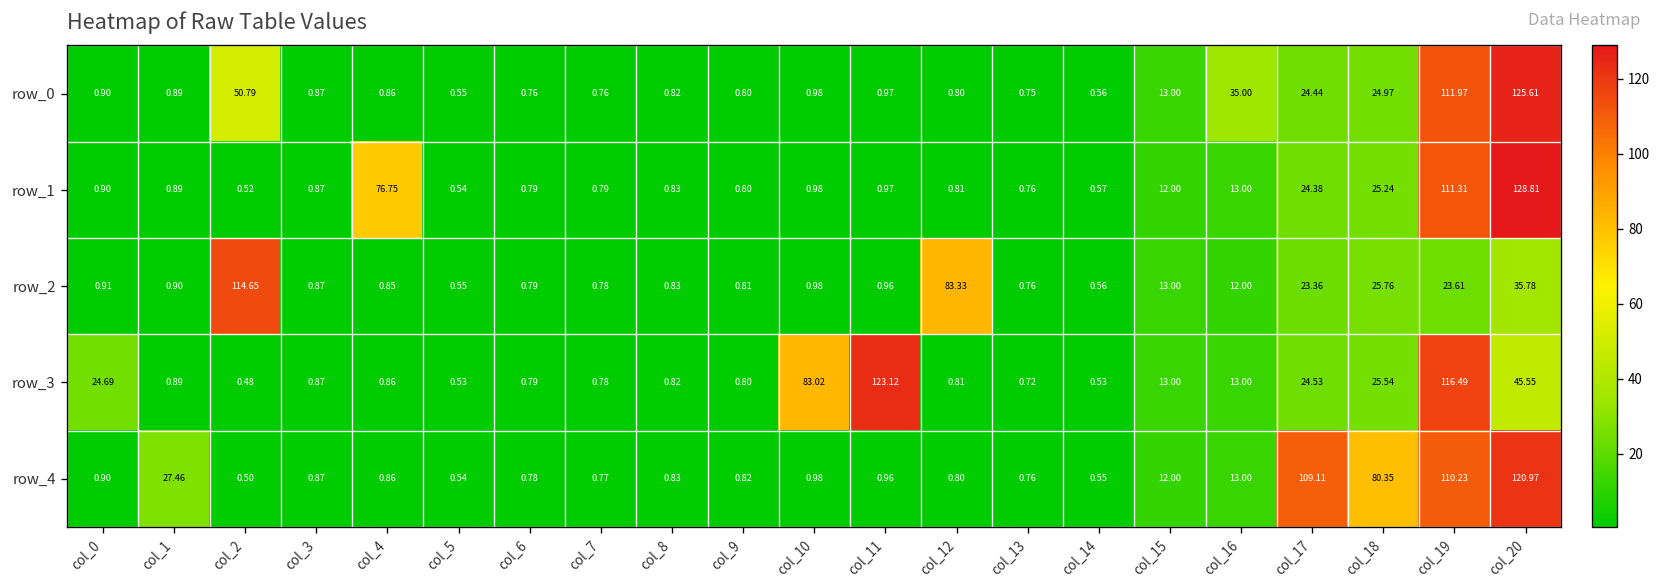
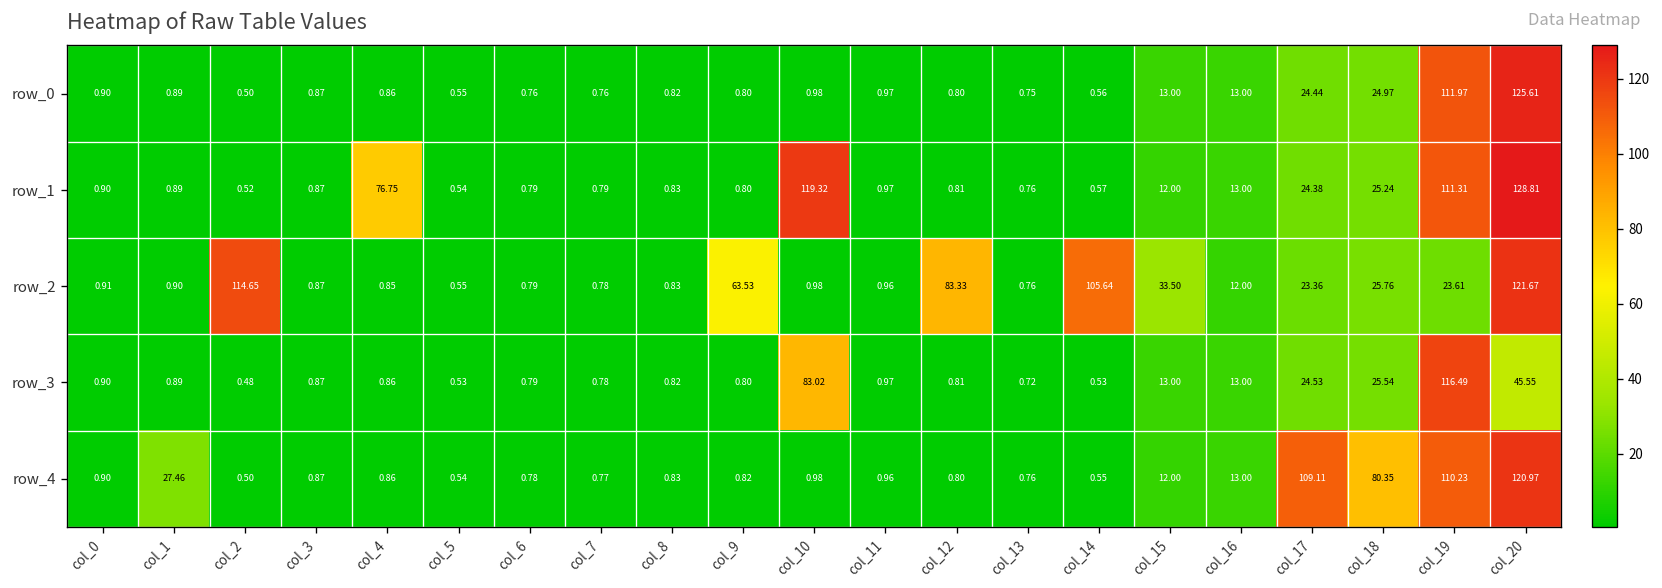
  {
    "row_0": {
      "col_0": 0.90,
      "col_1": 0.89,
-     "col_2": 50.79,
+     "col_2": 0.50,
      "col_3": 0.87,
      "col_4": 0.86,
      "col_5": 0.55,
      "col_6": 0.76,
      "col_7": 0.76,
      "col_8": 0.82,
      "col_9": 0.80,
      "col_10": 0.98,
      "col_11": 0.97,
      "col_12": 0.80,
      "col_13": 0.75,
      "col_14": 0.56,
      "col_15": 13.00,
-     "col_16": 35.00,
+     "col_16": 13.00,
      "col_17": 24.44,
      "col_18": 24.97,
      "col_19": 111.97,
      "col_20": 125.61
    },
    "row_1": {
      "col_0": 0.90,
      "col_1": 0.89,
      "col_2": 0.52,
      "col_3": 0.87,
      "col_4": 76.75,
      "col_5": 0.54,
      "col_6": 0.79,
      "col_7": 0.79,
      "col_8": 0.83,
      "col_9": 0.80,
-     "col_10": 0.98,
+     "col_10": 119.32,
      "col_11": 0.97,
      "col_12": 0.81,
      "col_13": 0.76,
      "col_14": 0.57,
      "col_15": 12.00,
      "col_16": 13.00,
      "col_17": 24.38,
      "col_18": 25.24,
      "col_19": 111.31,
      "col_20": 128.81
    },
    "row_2": {
      "col_0": 0.91,
      "col_1": 0.90,
      "col_2": 114.65,
      "col_3": 0.87,
      "col_4": 0.85,
      "col_5": 0.55,
      "col_6": 0.79,
      "col_7": 0.78,
      "col_8": 0.83,
-     "col_9": 0.81,
+     "col_9": 63.53,
      "col_10": 0.98,
      "col_11": 0.96,
      "col_12": 83.33,
      "col_13": 0.76,
-     "col_14": 0.56,
-     "col_15": 13.00,
+     "col_14": 105.64,
+     "col_15": 33.50,
      "col_16": 12.00,
      "col_17": 23.36,
      "col_18": 25.76,
      "col_19": 23.61,
-     "col_20": 35.78
+     "col_20": 121.67
    },
    "row_3": {
-     "col_0": 24.69,
+     "col_0": 0.90,
      "col_1": 0.89,
      "col_2": 0.48,
      "col_3": 0.87,
      "col_4": 0.86,
      "col_5": 0.53,
      "col_6": 0.79,
      "col_7": 0.78,
      "col_8": 0.82,
      "col_9": 0.80,
      "col_10": 83.02,
-     "col_11": 123.12,
+     "col_11": 0.97,
      "col_12": 0.81,
      "col_13": 0.72,
      "col_14": 0.53,
      "col_15": 13.00,
      "col_16": 13.00,
      "col_17": 24.53,
      "col_18": 25.54,
      "col_19": 116.49,
      "col_20": 45.55
    },
    "row_4": {
      "col_0": 0.90,
      "col_1": 27.46,
      "col_2": 0.50,
      "col_3": 0.87,
      "col_4": 0.86,
      "col_5": 0.54,
      "col_6": 0.78,
      "col_7": 0.77,
      "col_8": 0.83,
      "col_9": 0.82,
      "col_10": 0.98,
      "col_11": 0.96,
      "col_12": 0.80,
      "col_13": 0.76,
      "col_14": 0.55,
      "col_15": 12.00,
      "col_16": 13.00,
      "col_17": 109.11,
      "col_18": 80.35,
      "col_19": 110.23,
      "col_20": 120.97
    }
  }
